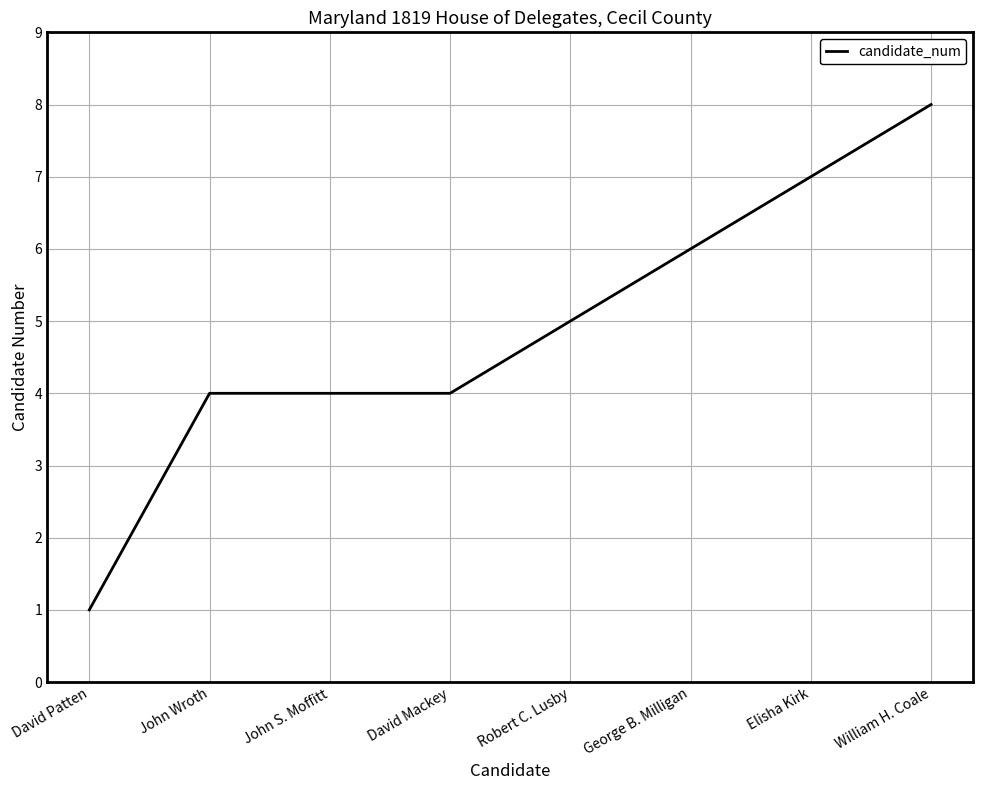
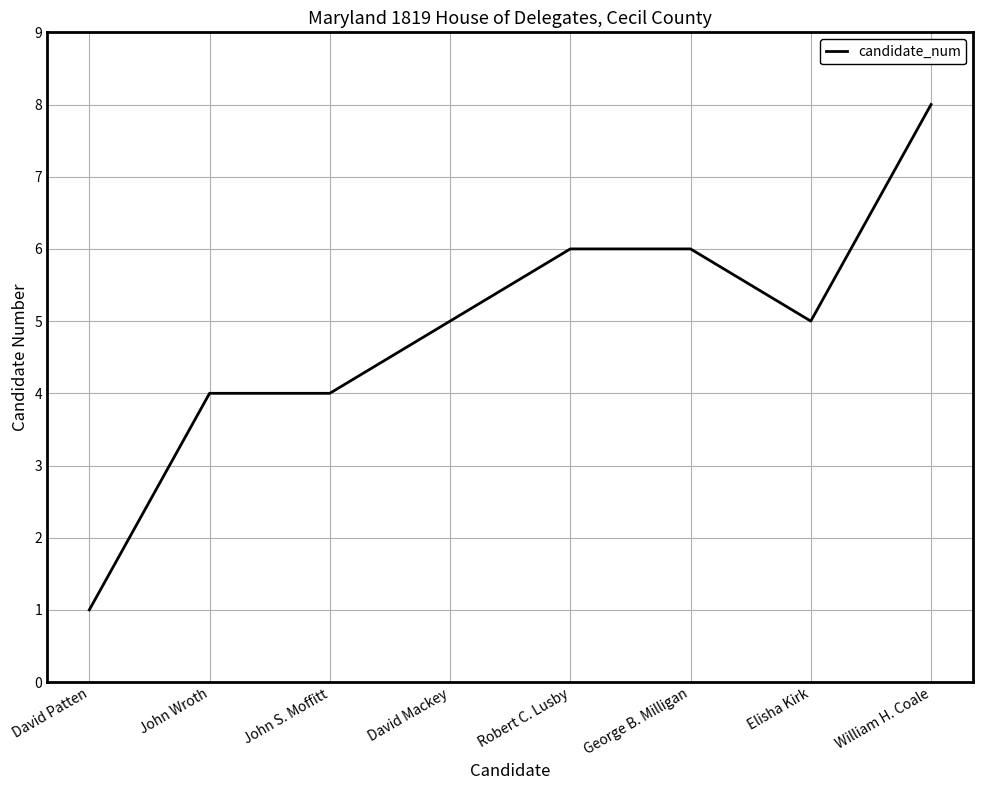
  {
    "David Patten": 1,
    "John Wroth": 4,
    "John S. Moffitt": 4,
-   "David Mackey": 4,
-   "Robert C. Lusby": 5,
+   "David Mackey": 5,
+   "Robert C. Lusby": 6,
    "George B. Milligan": 6,
-   "Elisha Kirk": 7,
+   "Elisha Kirk": 5,
    "William H. Coale": 8
  }
